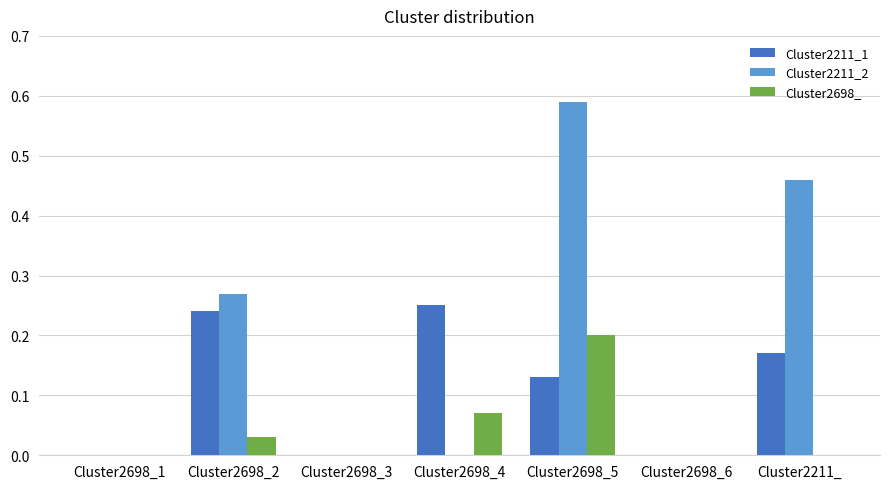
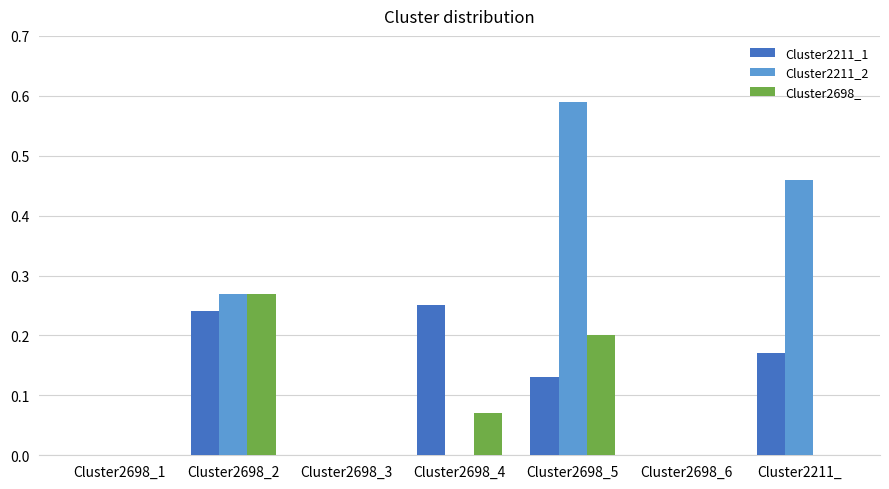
  {
    "Cluster2698_": {
      "Cluster2698_1": 0.00,
-     "Cluster2698_2": 0.03,
+     "Cluster2698_2": 0.27,
      "Cluster2698_3": 0.00,
      "Cluster2698_4": 0.07,
      "Cluster2698_5": 0.20,
      "Cluster2698_6": 0.00,
      "Cluster2211_": 0.00
    }
  }
